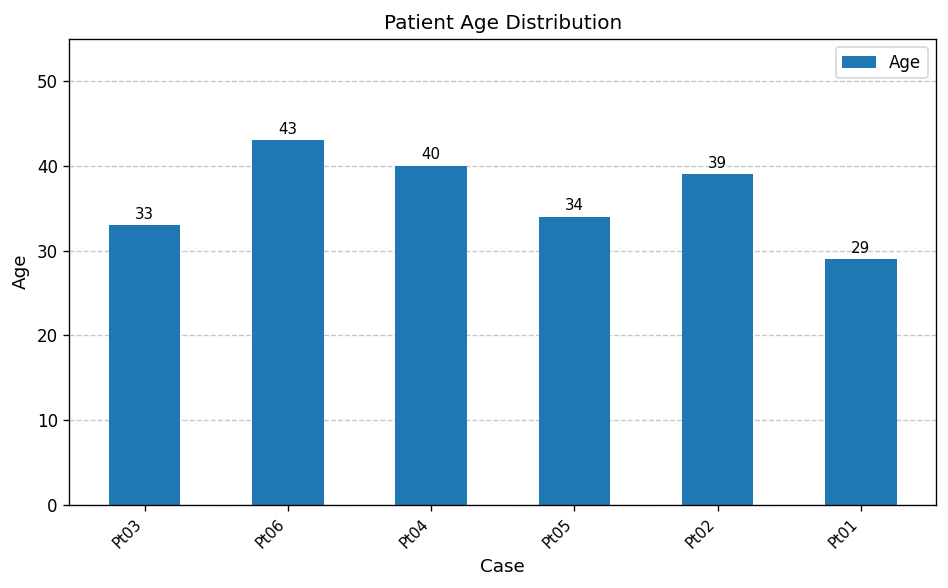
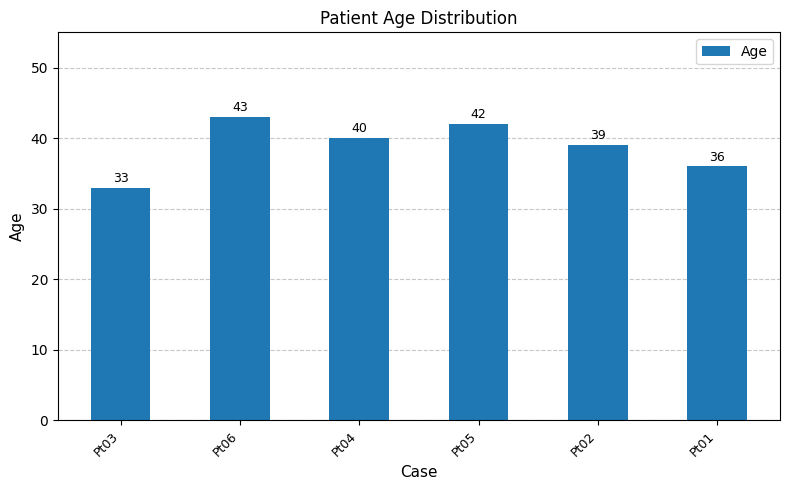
  {
    "Pt03": 33,
    "Pt06": 43,
    "Pt04": 40,
-   "Pt05": 34,
+   "Pt05": 42,
    "Pt02": 39,
-   "Pt01": 29
+   "Pt01": 36
  }
